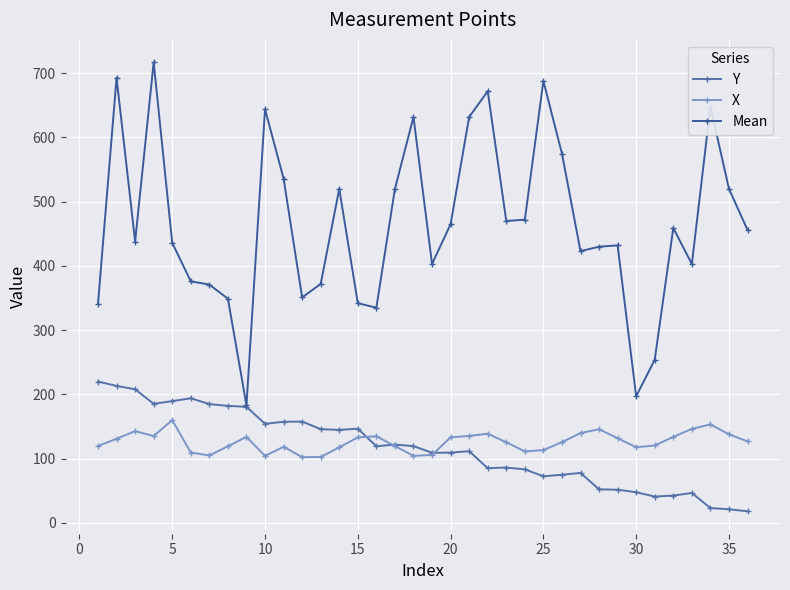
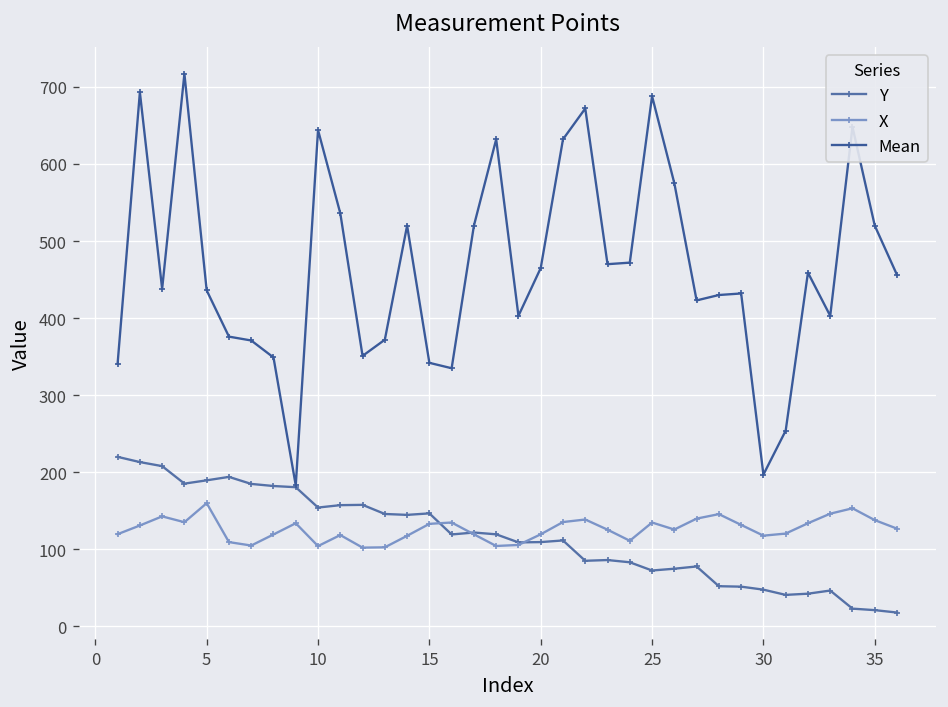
  {
    "X": {
      "5": 160,
      "10": 100,
      "15": 130,
-     "20": 130,
-     "25": 110,
+     "20": 120,
+     "25": 130,
      "30": 120,
      "35": 140
    }
  }
